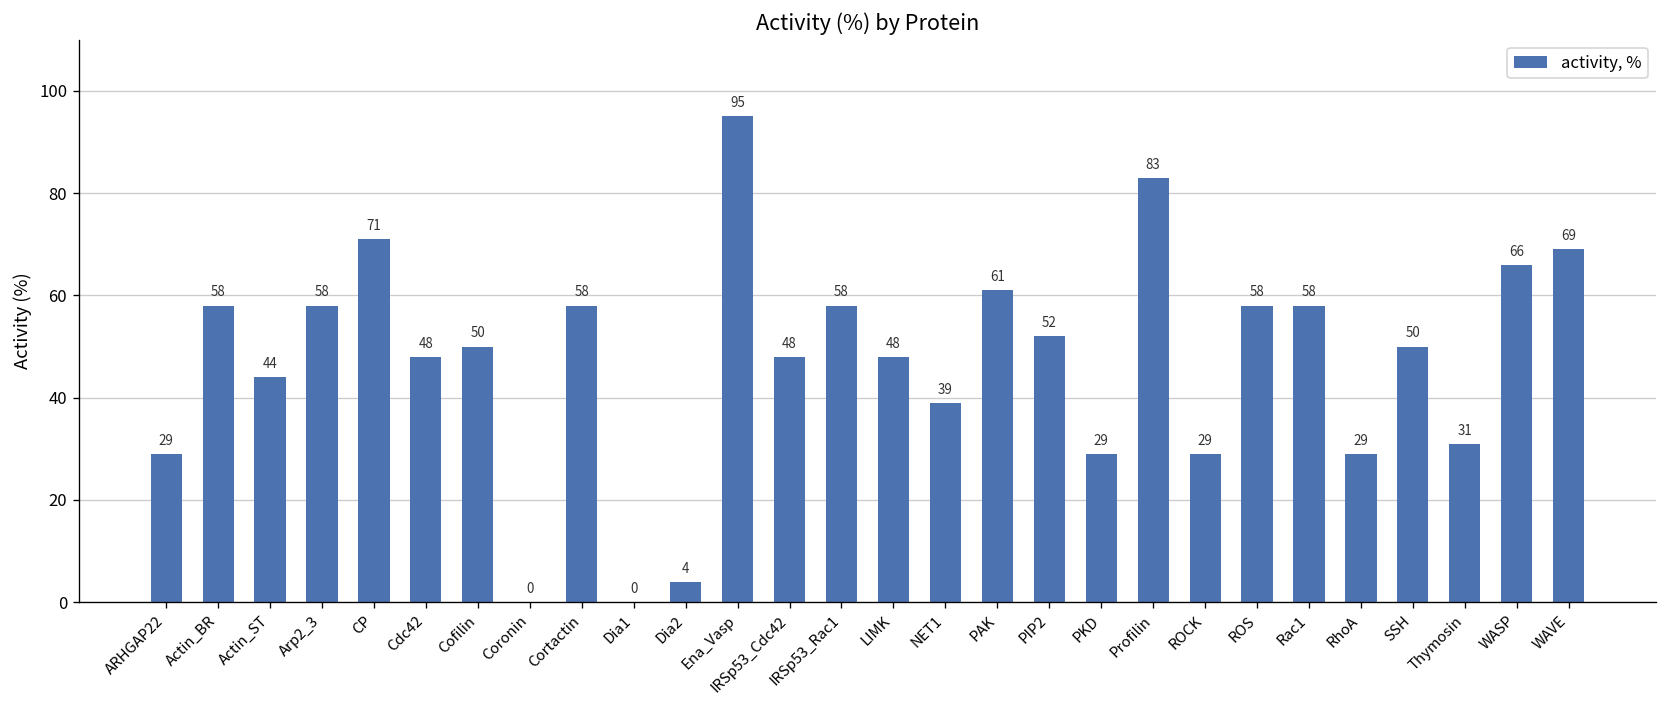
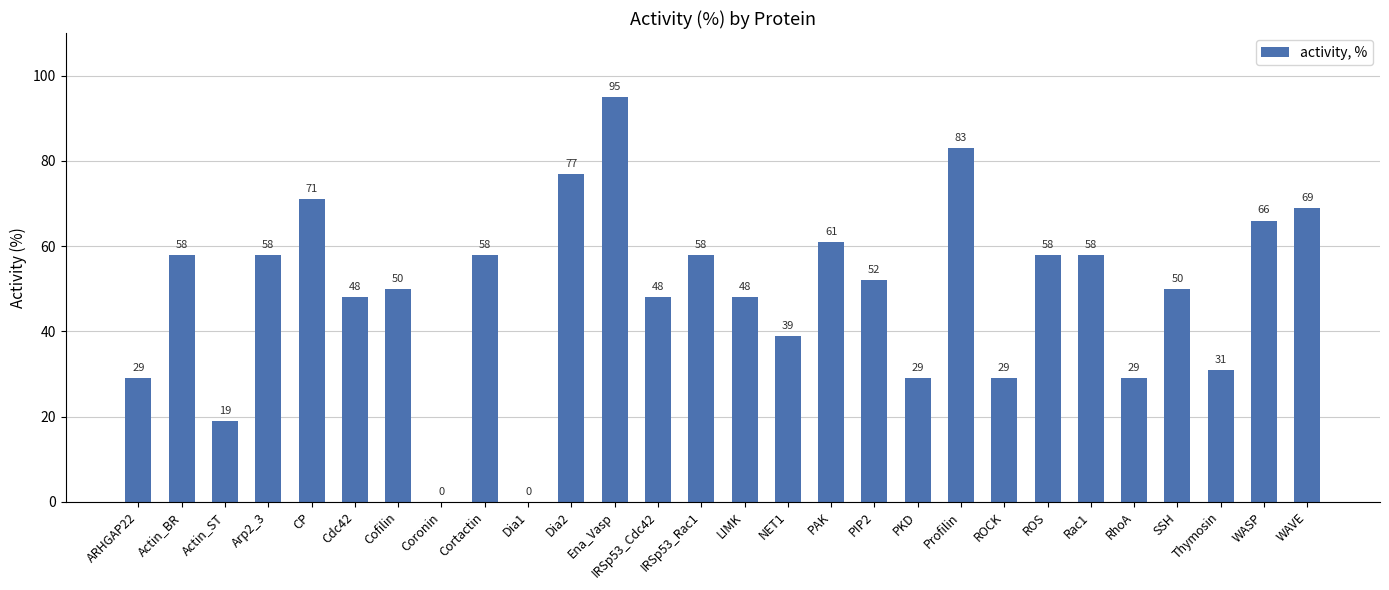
  {
    "ARHGAP22": 29,
    "Actin_BR": 58,
-   "Actin_ST": 44,
+   "Actin_ST": 19,
    "Arp2_3": 58,
    "CP": 71,
    "Cdc42": 48,
    "Cofilin": 50,
    "Coronin": 0,
    "Cortactin": 58,
    "Dia1": 0,
-   "Dia2": 4,
+   "Dia2": 77,
    "Ena_Vasp": 95,
    "IRSp53_Cdc42": 48,
    "IRSp53_Rac1": 58,
    "LIMK": 48,
    "NET1": 39,
    "PAK": 61,
    "PIP2": 52,
    "PKD": 29,
    "Profilin": 83,
    "ROCK": 29,
    "ROS": 58,
    "Rac1": 58,
    "RhoA": 29,
    "SSH": 50,
    "Thymosin": 31,
    "WASP": 66,
    "WAVE": 69
  }
